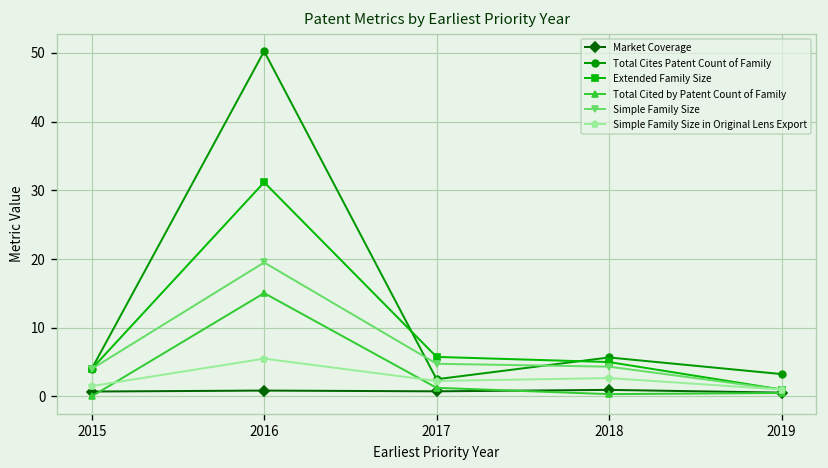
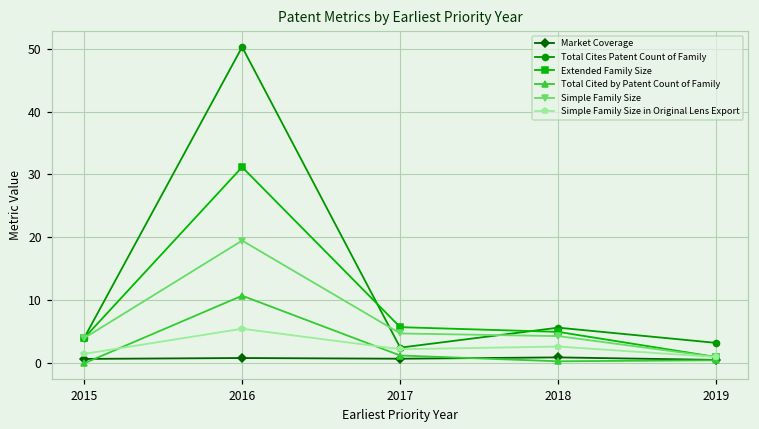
  {
    "Total Cited by Patent Count of Family": {
      "2015": 0,
-     "2016": 15,
+     "2016": 11,
      "2017": 1,
      "2018": 0
    },
    "Simple Family Size": {
      "2016": 20,
      "2017": 5,
      "2018": 4
    },
    "Simple Family Size in Original Lens Export": {
      "2015": 2,
      "2016": 6,
      "2018": 3
    }
  }
